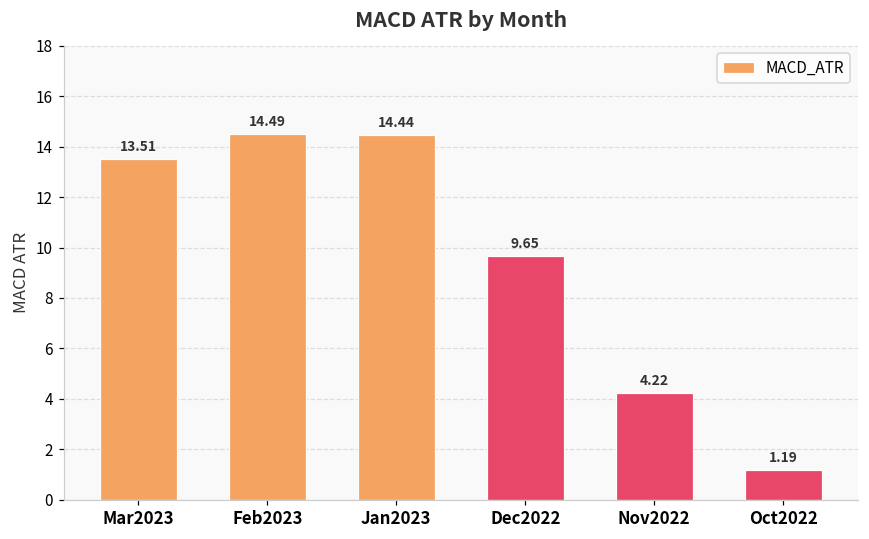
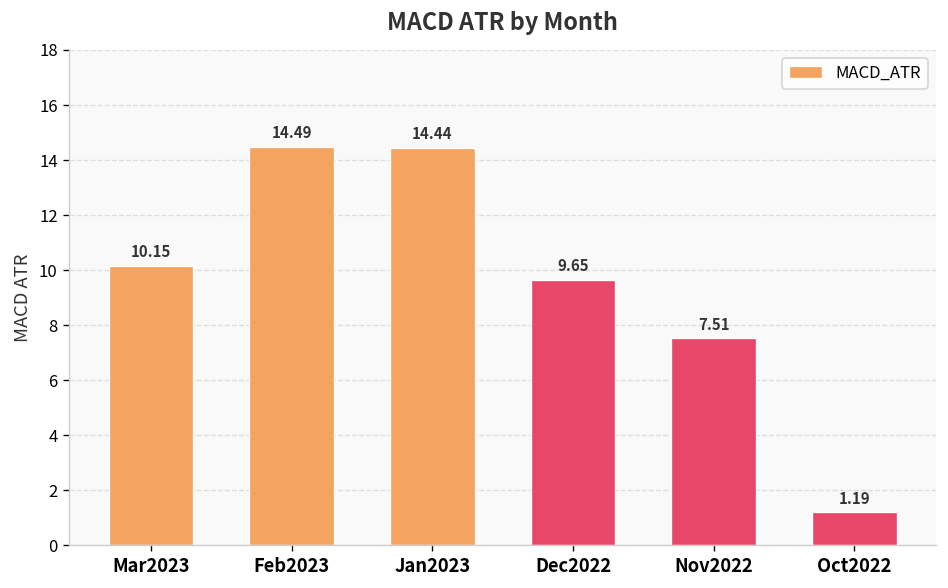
  {
-   "Mar2023": 13.51,
+   "Mar2023": 10.15,
    "Feb2023": 14.49,
    "Jan2023": 14.44,
    "Dec2022": 9.65,
-   "Nov2022": 4.22,
+   "Nov2022": 7.51,
    "Oct2022": 1.19
  }
